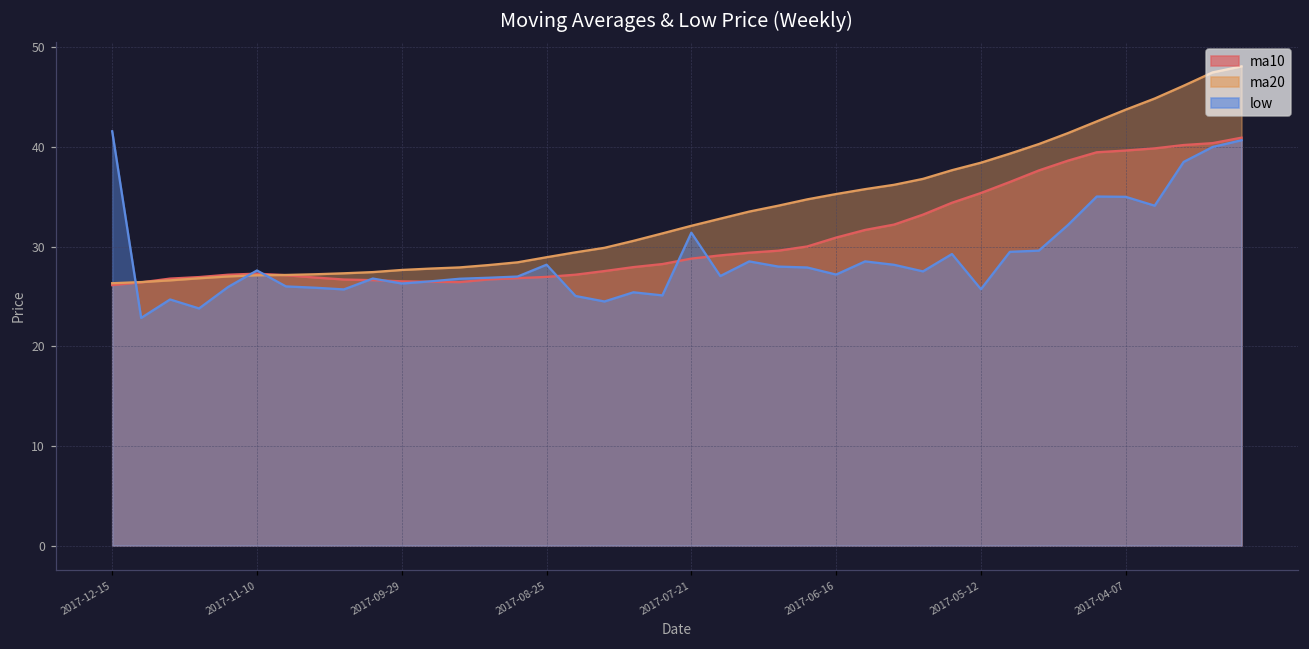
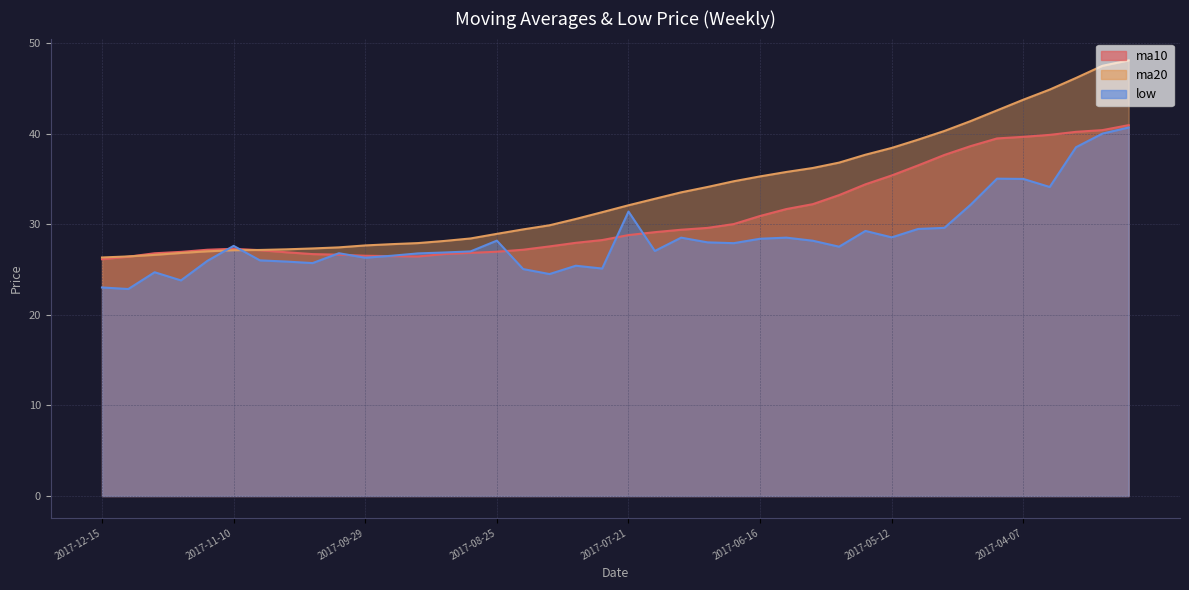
  {
    "low": {
-     "2017-12-15": 42,
+     "2017-12-15": 23,
      "2017-11-10": 28,
      "2017-08-25": 28,
      "2017-07-21": 31,
-     "2017-06-16": 27,
-     "2017-05-12": 26,
+     "2017-06-16": 28,
+     "2017-05-12": 29,
      "2017-04-07": 35
    }
  }
